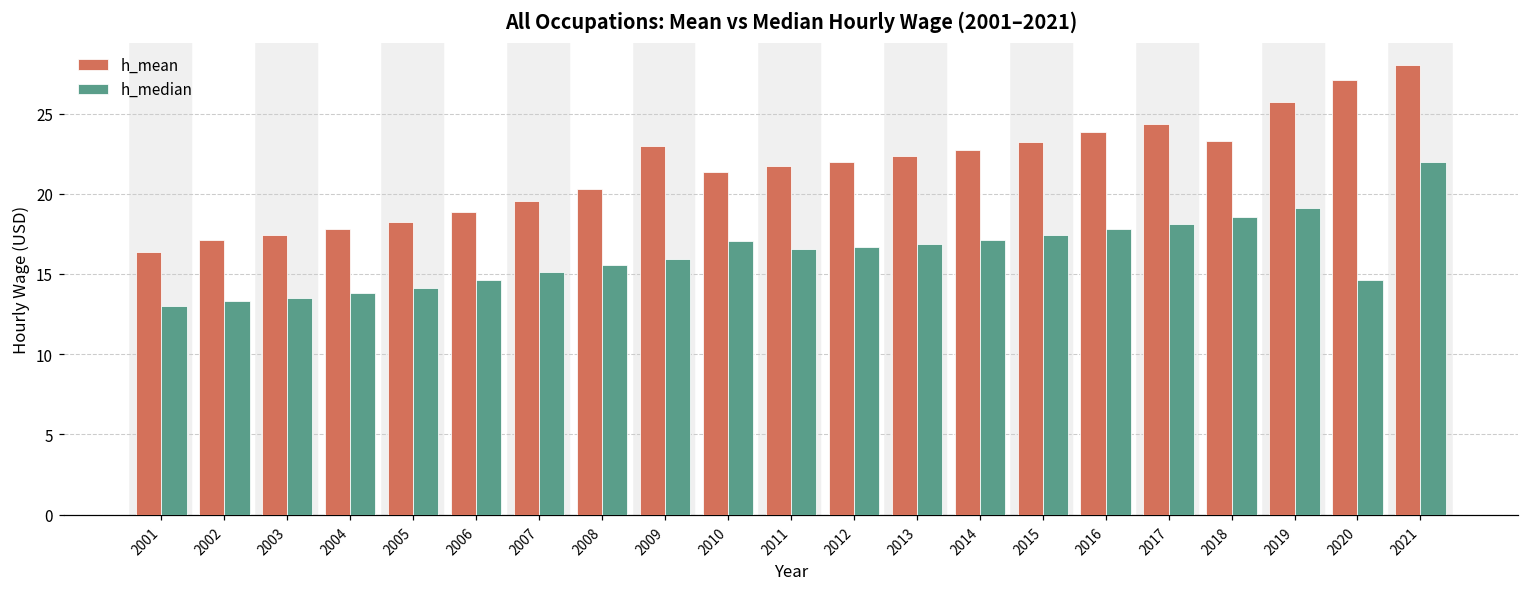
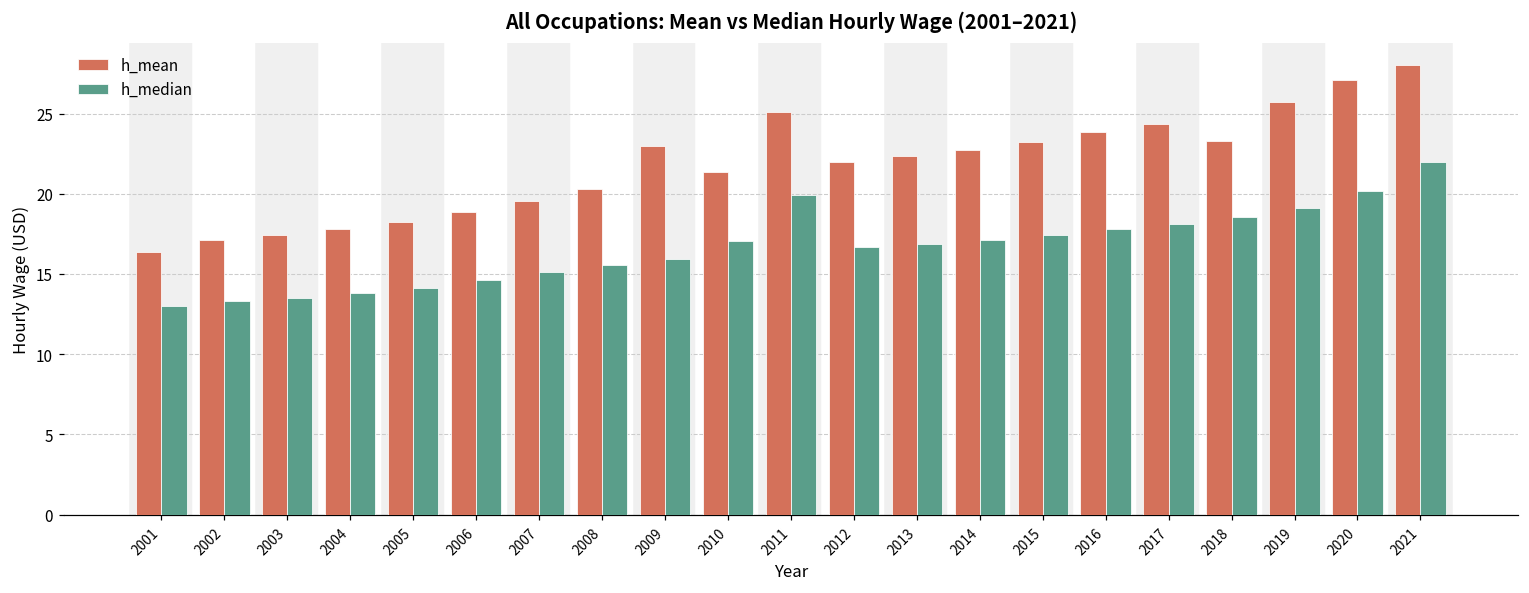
  {
    "h_mean": {
      "2001": 16.4,
      "2002": 17.1,
      "2003": 17.4,
      "2004": 17.8,
      "2005": 18.2,
      "2006": 18.8,
      "2007": 19.6,
      "2008": 20.3,
      "2009": 23.0,
      "2010": 21.4,
-     "2011": 21.7,
+     "2011": 25.1,
      "2012": 22.0,
      "2013": 22.3,
      "2014": 22.7,
      "2015": 23.2,
      "2016": 23.9,
      "2017": 24.3,
      "2018": 23.3,
      "2019": 25.7,
      "2020": 27.1,
      "2021": 28.0
    },
    "h_median": {
      "2001": 13.0,
      "2002": 13.3,
      "2003": 13.5,
      "2004": 13.8,
      "2005": 14.2,
      "2006": 14.6,
      "2007": 15.1,
      "2008": 15.6,
      "2009": 16.0,
      "2010": 17.1,
-     "2011": 16.6,
+     "2011": 19.9,
      "2012": 16.7,
      "2013": 16.9,
      "2014": 17.1,
      "2015": 17.4,
      "2016": 17.8,
      "2017": 18.1,
      "2018": 18.6,
      "2019": 19.1,
-     "2020": 14.6,
+     "2020": 20.2,
      "2021": 22.0
    }
  }
